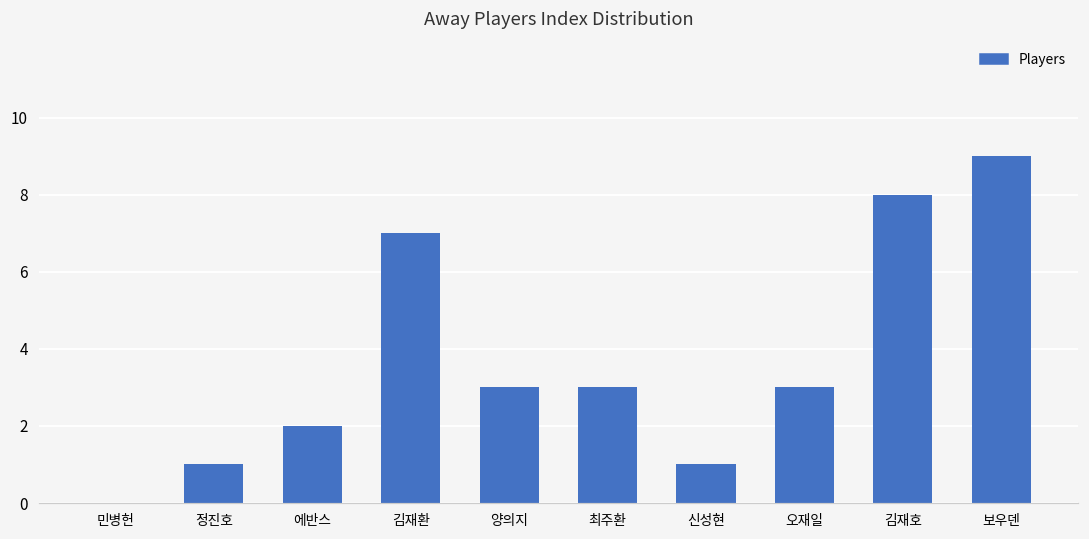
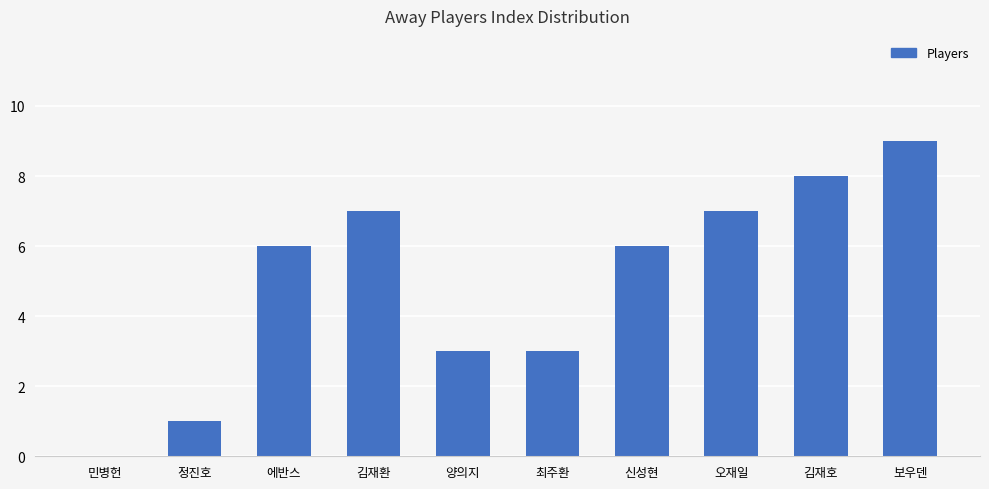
  {
    "민병헌": 0,
    "정진호": 1,
-   "에반스": 2,
+   "에반스": 6,
    "김재환": 7,
    "양의지": 3,
    "최주환": 3,
-   "신성현": 1,
-   "오재일": 3,
+   "신성현": 6,
+   "오재일": 7,
    "김재호": 8,
    "보우덴": 9
  }
